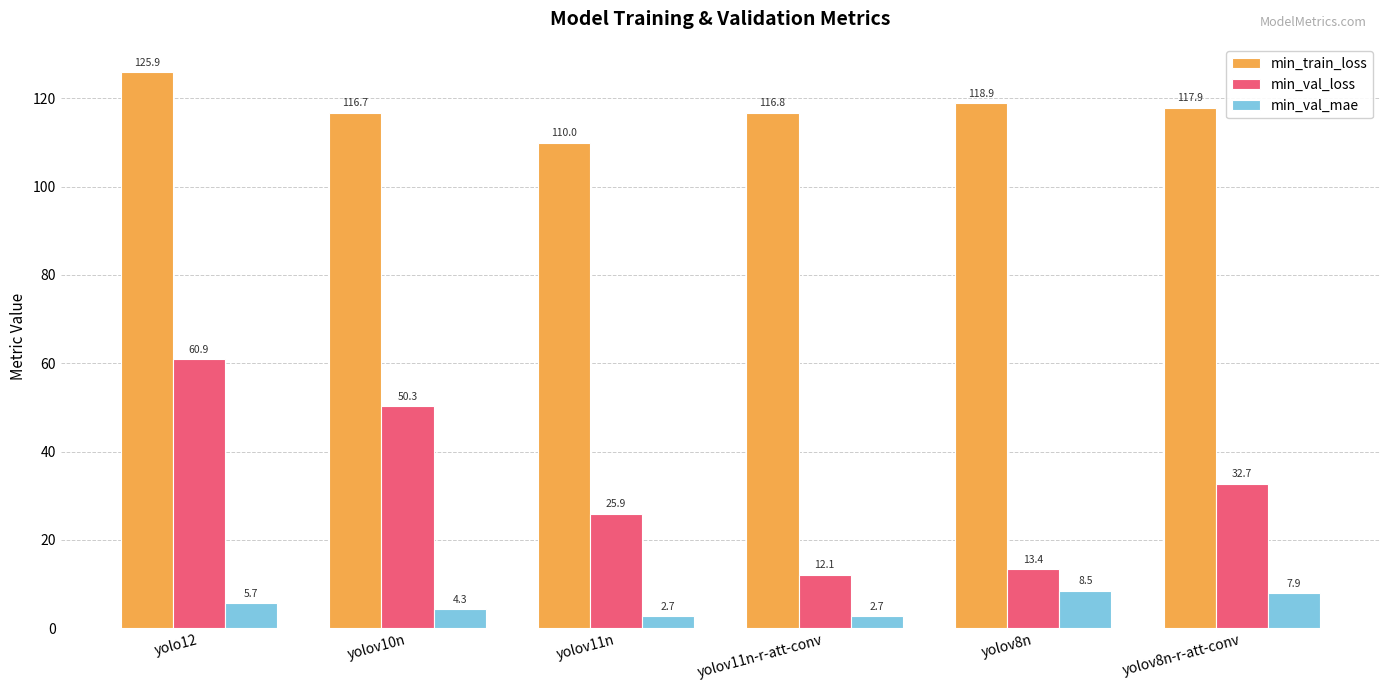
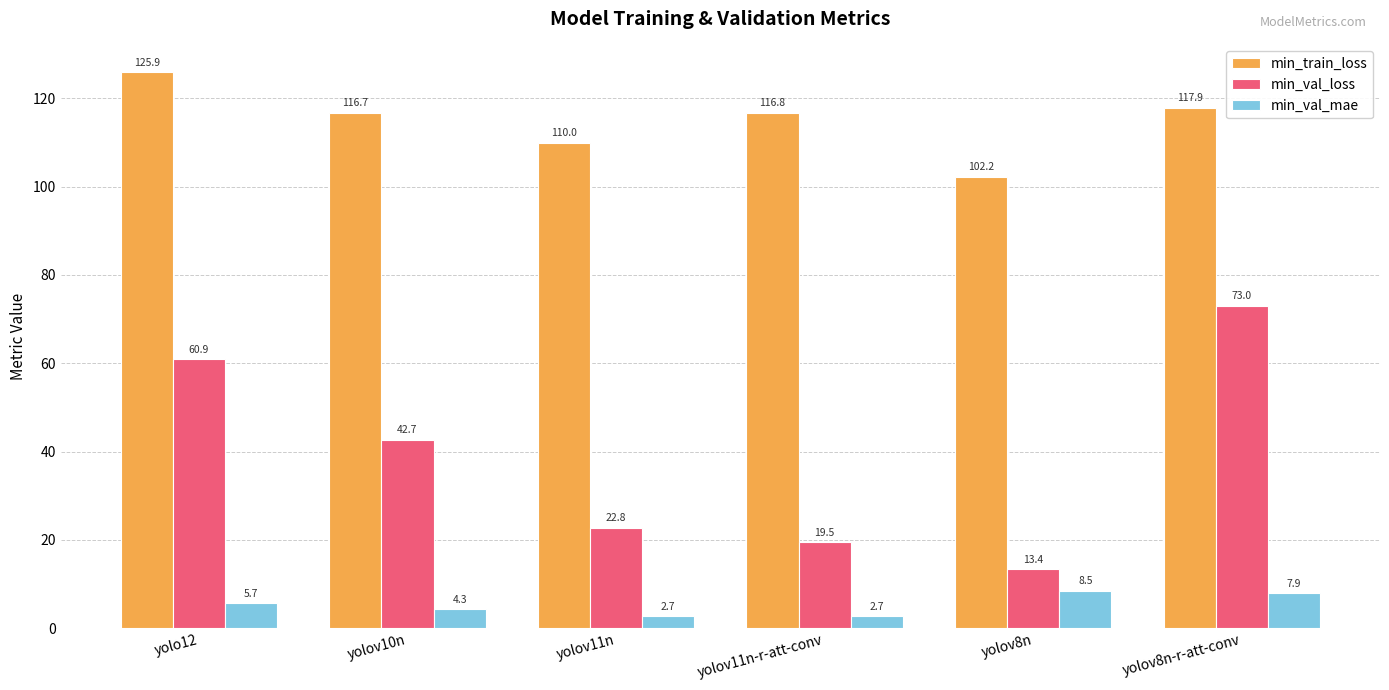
  {
    "min_train_loss": {
      "yolo12": 125.9,
      "yolov10n": 116.7,
      "yolov11n": 110.0,
      "yolov11n-r-att-conv": 116.8,
-     "yolov8n": 118.9,
+     "yolov8n": 102.2,
      "yolov8n-r-att-conv": 117.9
    },
    "min_val_loss": {
      "yolo12": 60.9,
-     "yolov10n": 50.3,
-     "yolov11n": 25.9,
-     "yolov11n-r-att-conv": 12.1,
+     "yolov10n": 42.7,
+     "yolov11n": 22.8,
+     "yolov11n-r-att-conv": 19.5,
      "yolov8n": 13.4,
-     "yolov8n-r-att-conv": 32.7
+     "yolov8n-r-att-conv": 73.0
    },
    "min_val_mae": {
      "yolo12": 5.7,
      "yolov10n": 4.3,
      "yolov11n": 2.7,
      "yolov11n-r-att-conv": 2.7,
      "yolov8n": 8.5,
      "yolov8n-r-att-conv": 7.9
    }
  }
